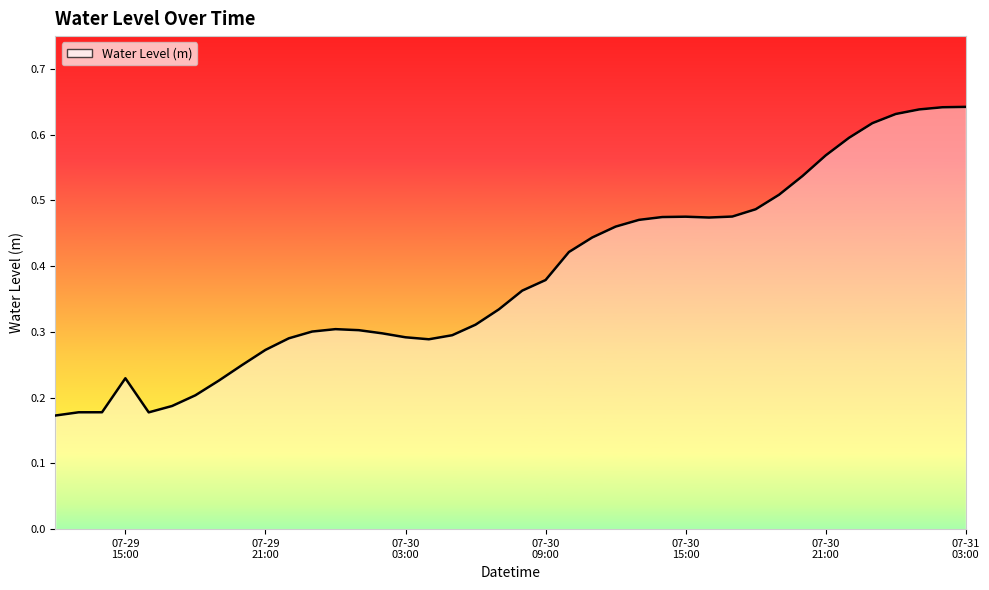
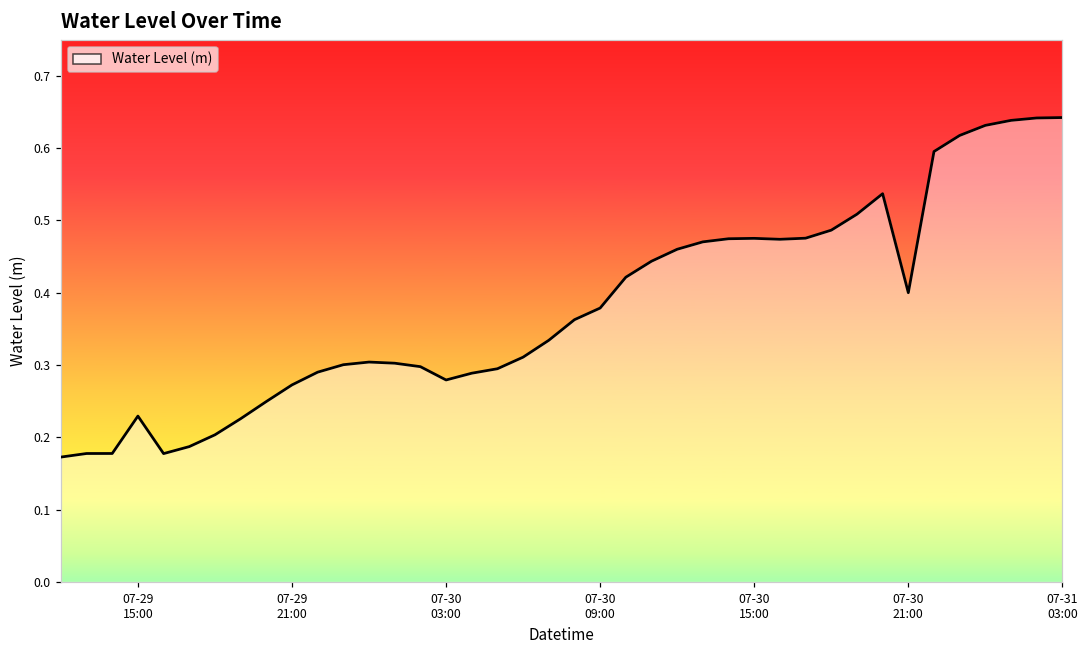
  {
    "07-29 15:00": 0.23,
    "07-29 21:00": 0.27,
-   "07-30 03:00": 0.29,
+   "07-30 03:00": 0.28,
    "07-30 09:00": 0.38,
    "07-30 15:00": 0.48,
-   "07-30 21:00": 0.57,
+   "07-30 21:00": 0.40,
    "07-31 03:00": 0.64
  }
